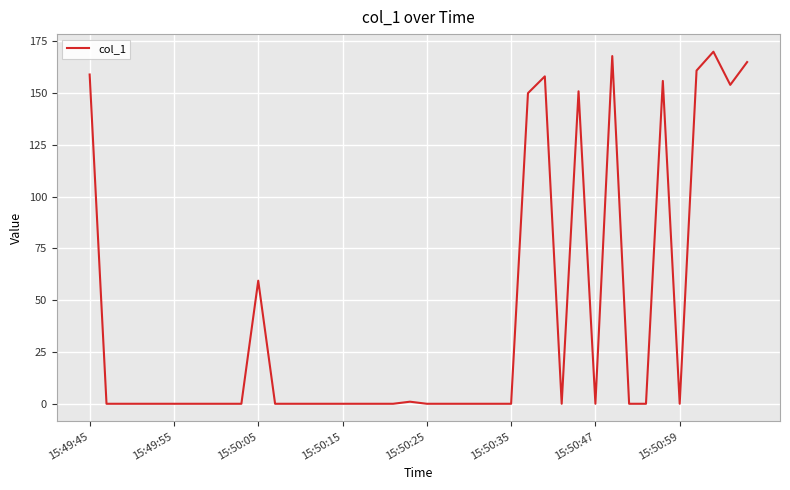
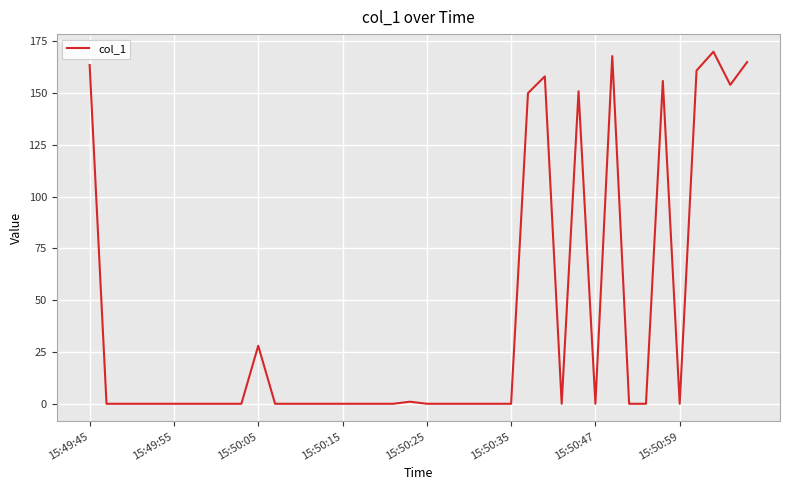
  {
-   "15:49:45": 159,
+   "15:49:45": 164,
    "15:49:55": 0,
-   "15:50:05": 59,
+   "15:50:05": 28,
    "15:50:15": 0,
    "15:50:25": 0,
    "15:50:35": 0,
    "15:50:47": 0,
    "15:50:59": 0
  }
